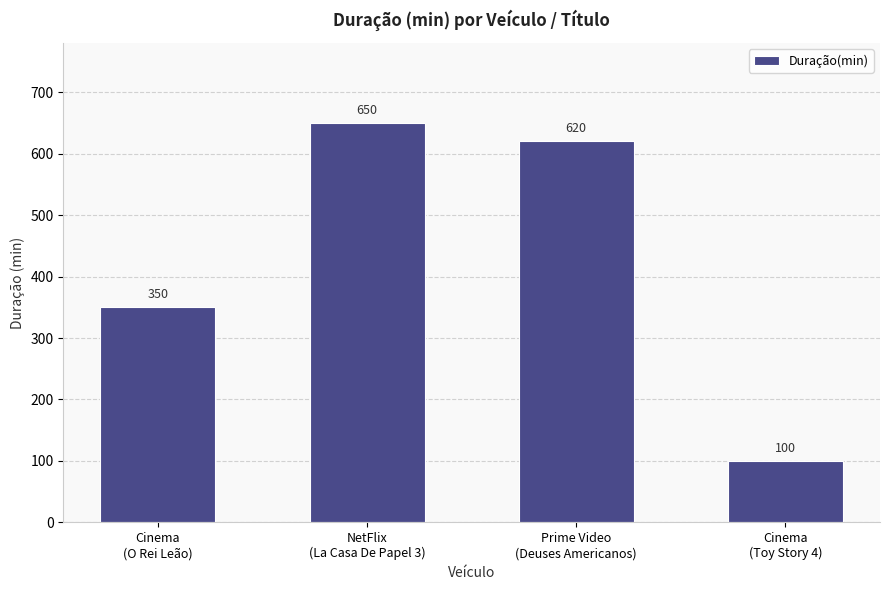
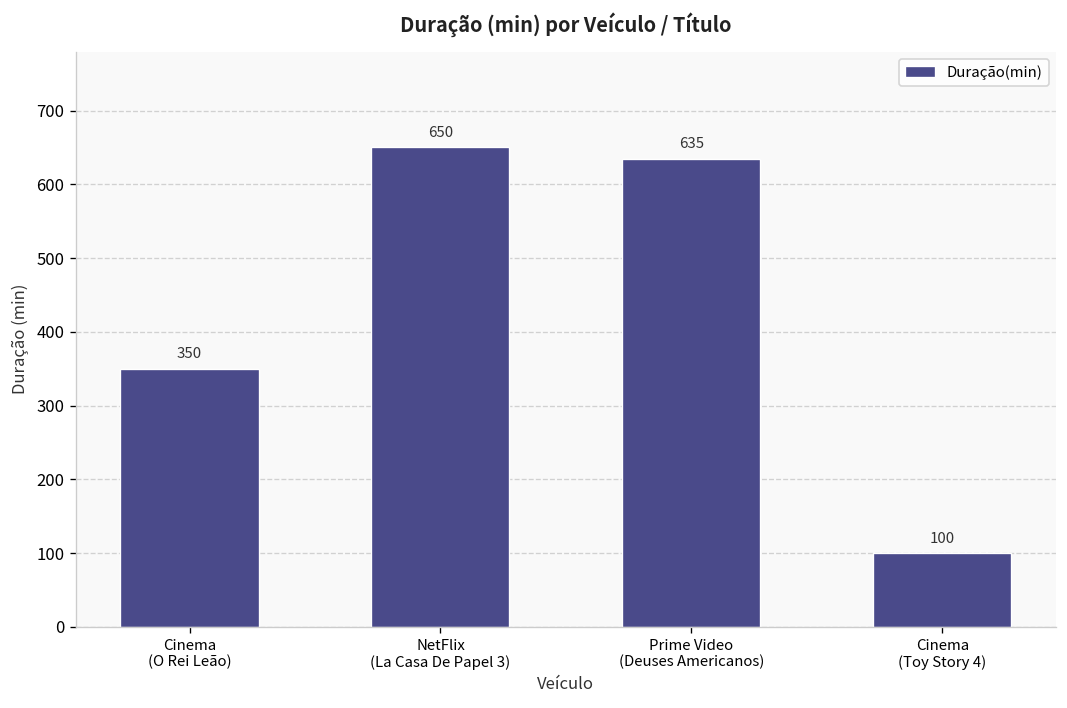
  {
    "Cinema (O Rei Leão)": 350,
    "NetFlix (La Casa De Papel 3)": 650,
-   "Prime Video (Deuses Americanos)": 620,
+   "Prime Video (Deuses Americanos)": 635,
    "Cinema (Toy Story 4)": 100
  }
